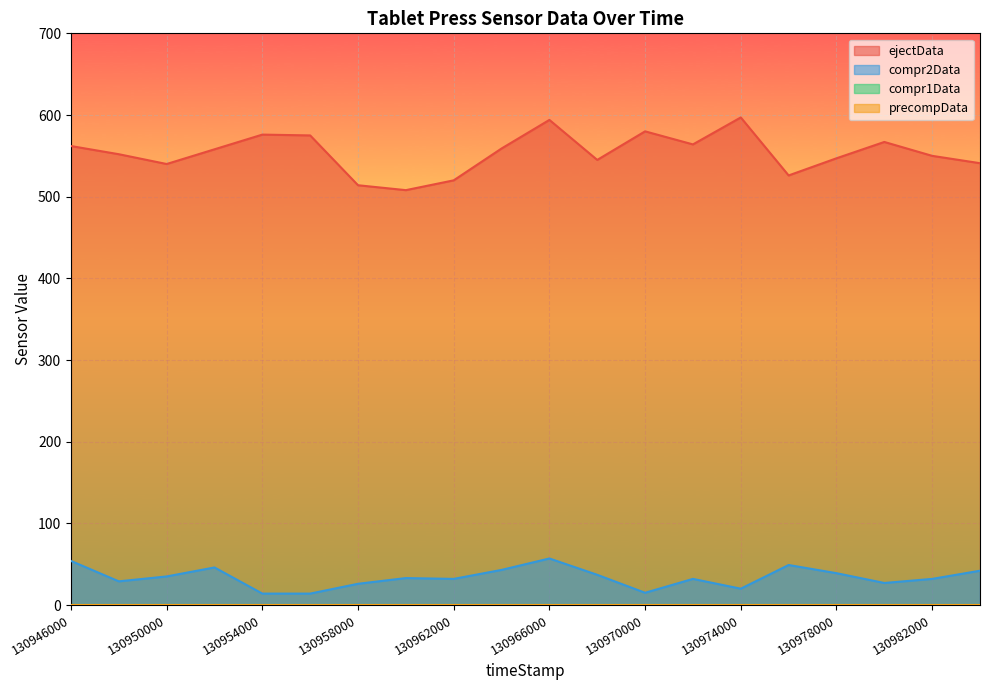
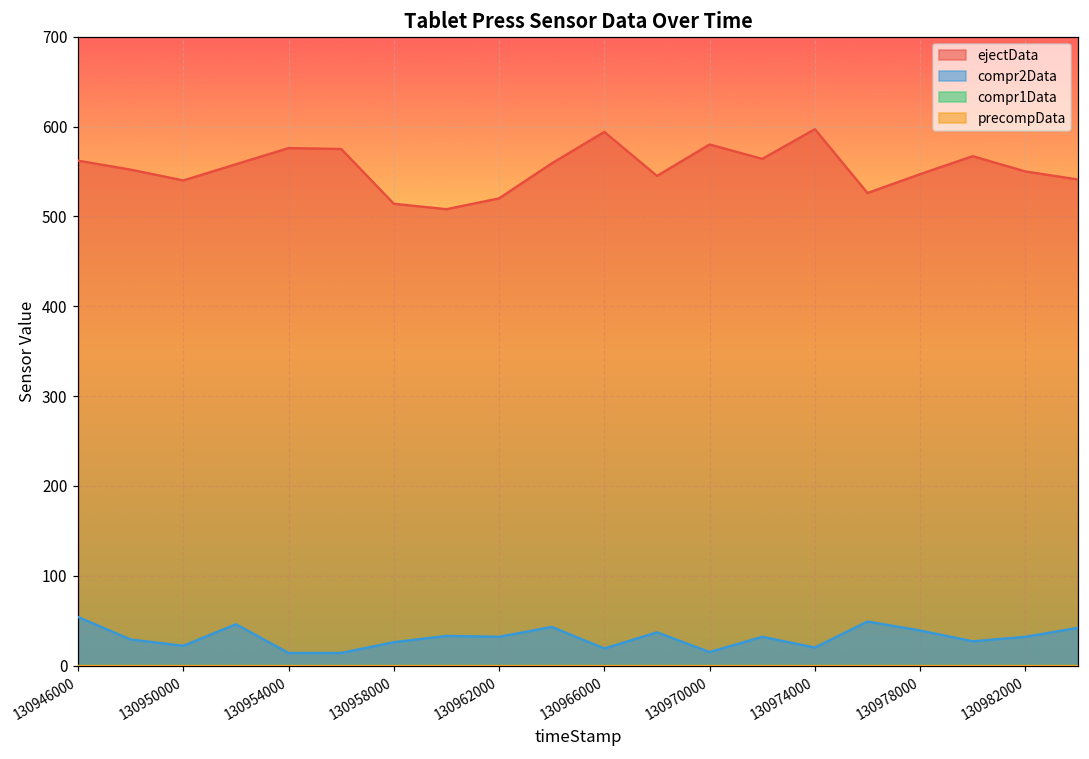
  {
    "ejectData": {
      "130946000": 560,
      "130950000": 540,
      "130954000": 580,
      "130958000": 510,
      "130962000": 520,
      "130966000": 590,
      "130970000": 580,
      "130974000": 600,
      "130978000": 550,
      "130982000": 550
    },
    "compr2Data": {
      "130946000": 50,
-     "130950000": 40,
+     "130950000": 20,
      "130954000": 10,
      "130958000": 30,
      "130962000": 30,
-     "130966000": 60,
+     "130966000": 20,
      "130970000": 20,
      "130974000": 20,
      "130978000": 40,
      "130982000": 30
    },
    "precompData": {
      "130946000": 0,
      "130950000": 0,
      "130954000": 0,
      "130958000": 0,
      "130962000": 0,
      "130966000": 0,
      "130970000": 0,
      "130974000": 0,
      "130978000": 0,
      "130982000": 0
    }
  }
